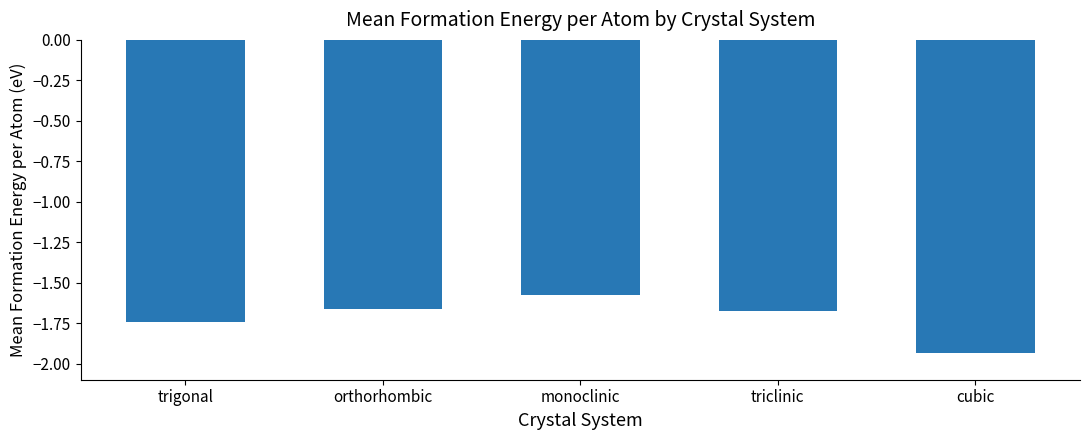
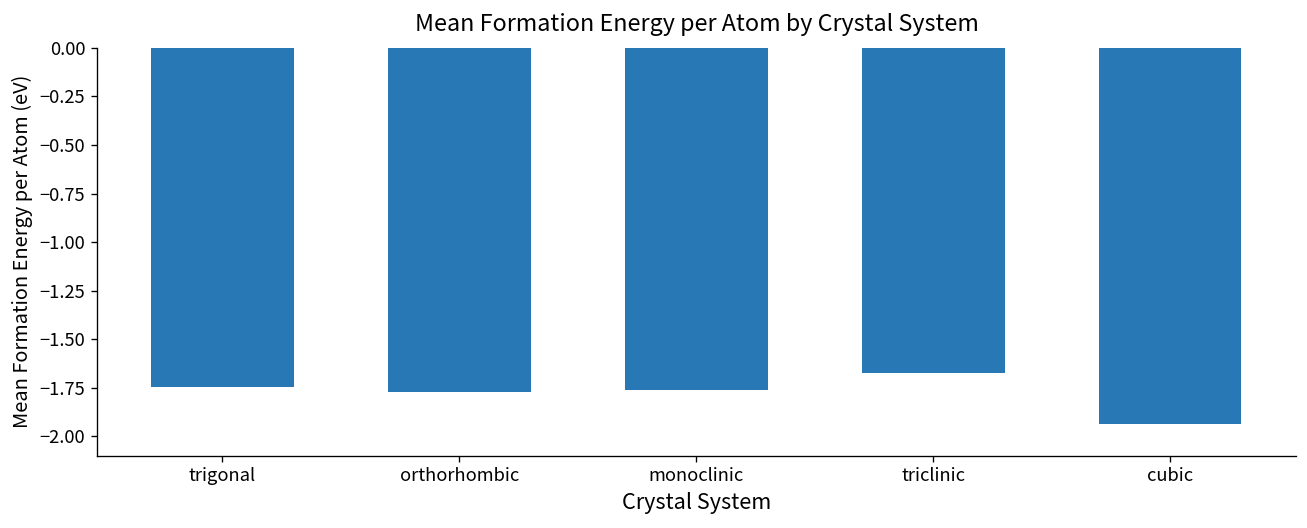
  {
    "trigonal": -1.74,
-   "orthorhombic": -1.66,
-   "monoclinic": -1.58,
+   "orthorhombic": -1.77,
+   "monoclinic": -1.76,
    "triclinic": -1.67,
    "cubic": -1.94
  }
